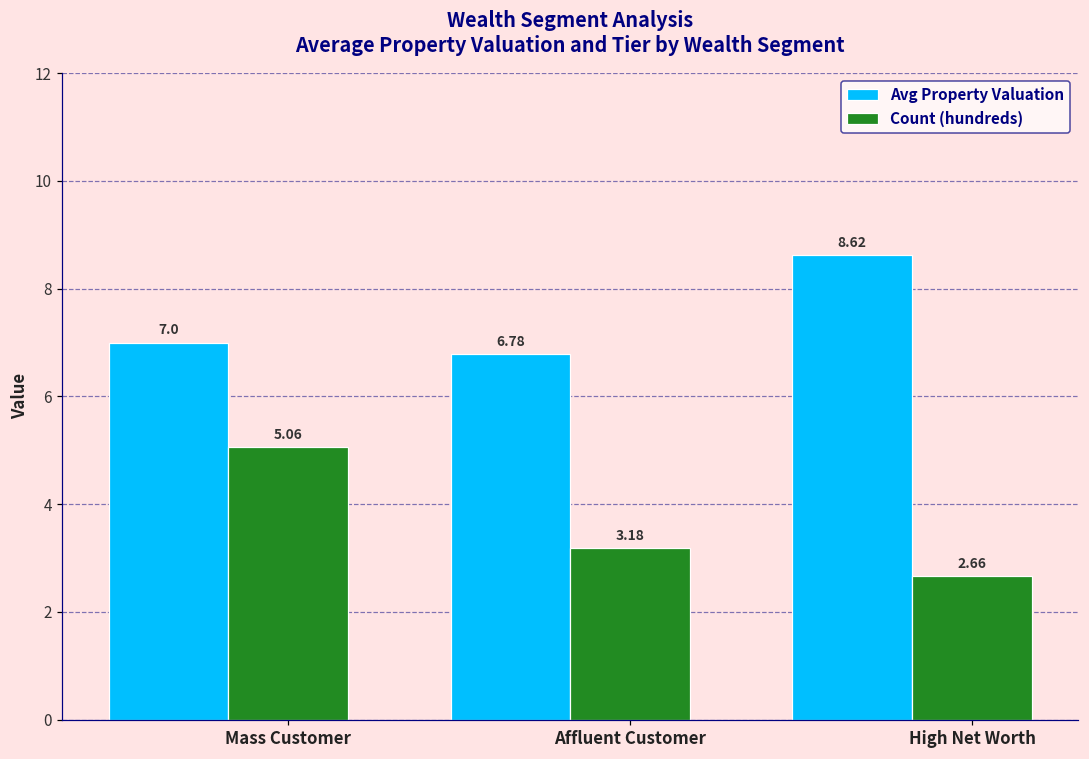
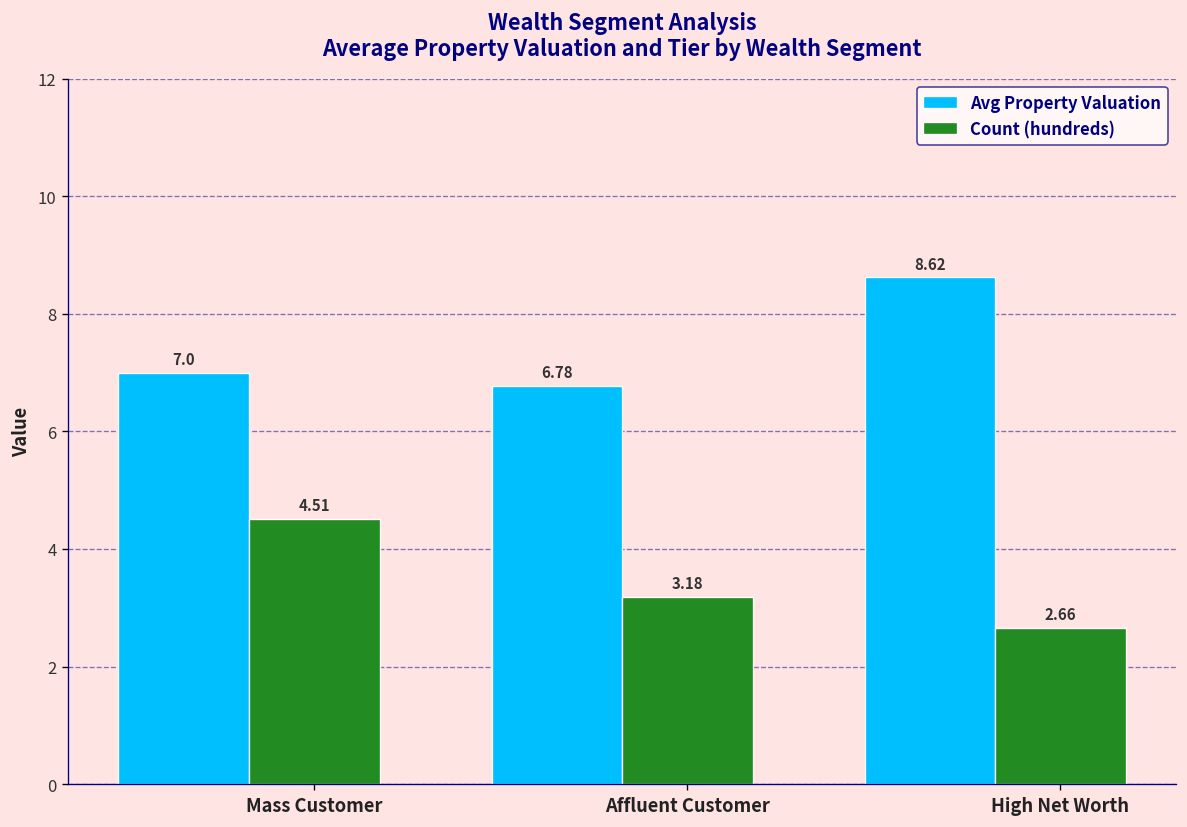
  {
    "Avg Property Valuation": {
      "Mass Customer": 7.0,
      "Affluent Customer": 6.78,
      "High Net Worth": 8.62
    },
    "Count (hundreds)": {
-     "Mass Customer": 5.06,
+     "Mass Customer": 4.51,
      "Affluent Customer": 3.18,
      "High Net Worth": 2.66
    }
  }
